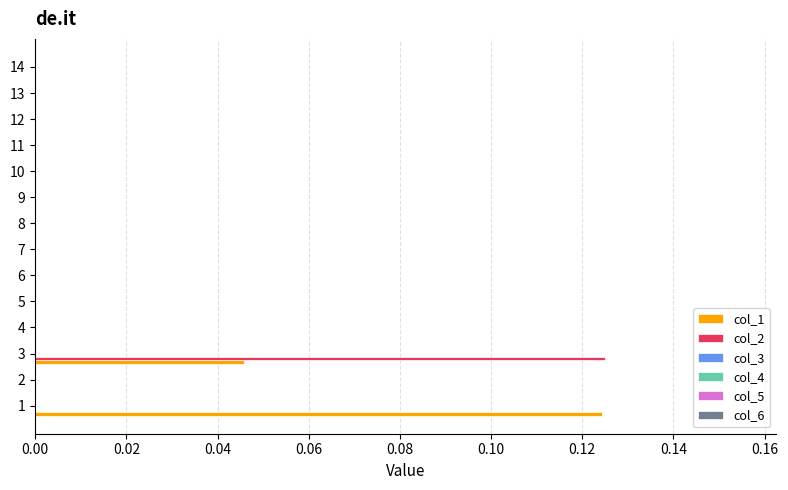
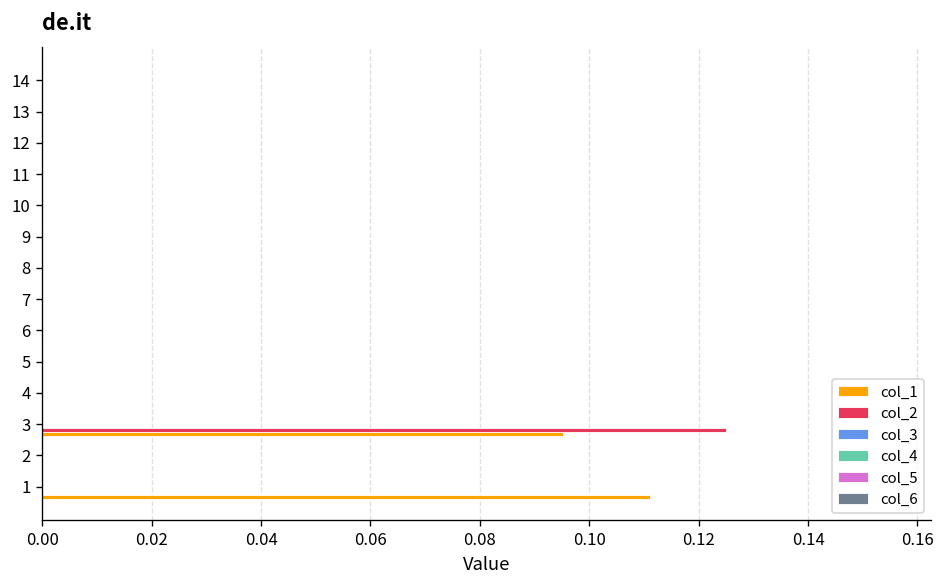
  {
    "col_1": {
      "14": 0.000,
      "13": 0.000,
      "12": 0.000,
      "11": 0.000,
      "10": 0.000,
      "9": 0.000,
      "8": 0.000,
      "7": 0.000,
      "6": 0.000,
      "5": 0.000,
      "4": 0.000,
-     "3": 0.046,
+     "3": 0.095,
      "2": 0.000,
-     "1": 0.124
+     "1": 0.111
    },
    "col_2": {
      "14": 0.000,
      "13": 0.000,
      "12": 0.000,
      "11": 0.000,
      "10": 0.000,
      "9": 0.000,
      "8": 0.000,
      "7": 0.000,
      "6": 0.000,
      "5": 0.000,
      "4": 0.000,
      "3": 0.125,
      "2": 0.000,
      "1": 0.000
    },
    "col_3": {
      "14": 0.000,
      "13": 0.000,
      "12": 0.000,
      "11": 0.000,
      "10": 0.000,
      "9": 0.000,
      "8": 0.000,
      "7": 0.000,
      "6": 0.000,
      "5": 0.000,
      "4": 0.000,
      "3": 0.000,
      "2": 0.000,
      "1": 0.000
    },
    "col_4": {
      "14": 0.000,
      "13": 0.000,
      "12": 0.000,
      "11": 0.000,
      "10": 0.000,
      "9": 0.000,
      "8": 0.000,
      "7": 0.000,
      "6": 0.000,
      "5": 0.000,
      "4": 0.000,
      "3": 0.000,
      "2": 0.000,
      "1": 0.000
    },
    "col_5": {
      "14": 0.000,
      "13": 0.000,
      "12": 0.000,
      "11": 0.000,
      "10": 0.000,
      "9": 0.000,
      "8": 0.000,
      "7": 0.000,
      "6": 0.000,
      "5": 0.000,
      "4": 0.000,
      "3": 0.000,
      "2": 0.000,
      "1": 0.000
    },
    "col_6": {
      "14": 0.000,
      "13": 0.000,
      "12": 0.000,
      "11": 0.000,
      "10": 0.000,
      "9": 0.000,
      "8": 0.000,
      "7": 0.000,
      "6": 0.000,
      "5": 0.000,
      "4": 0.000,
      "3": 0.000,
      "2": 0.000,
      "1": 0.000
    }
  }
